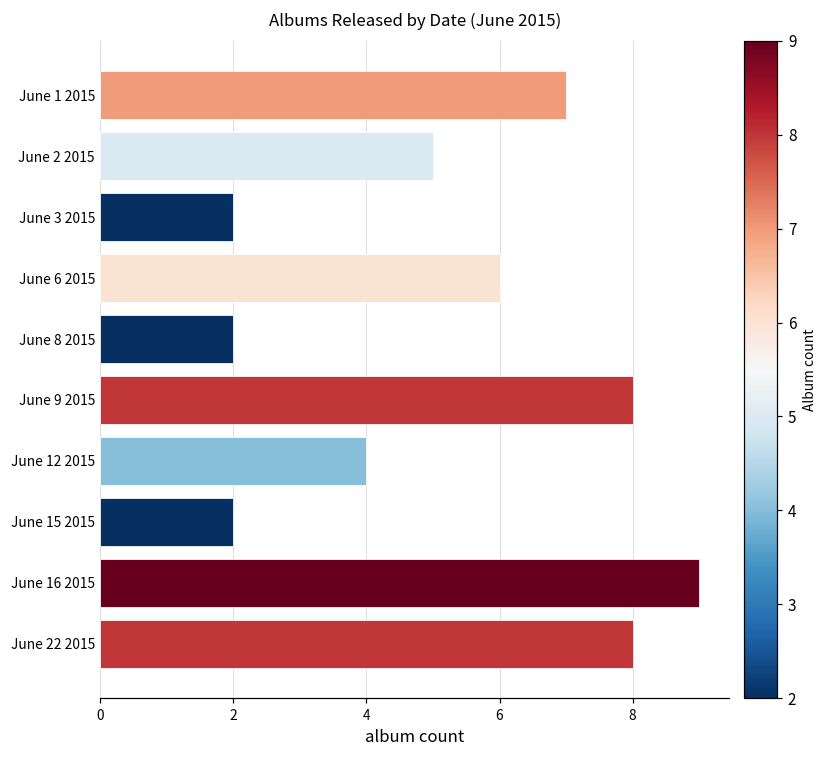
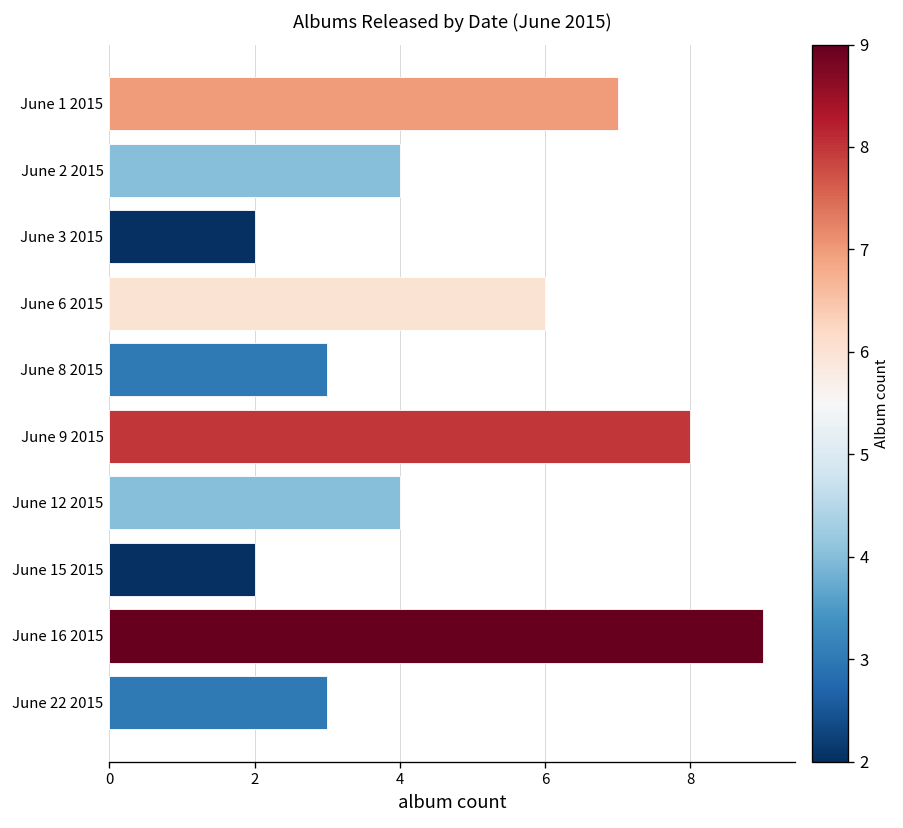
  {
    "June 1 2015": 7,
-   "June 2 2015": 5,
+   "June 2 2015": 4,
    "June 3 2015": 2,
    "June 6 2015": 6,
-   "June 8 2015": 2,
+   "June 8 2015": 3,
    "June 9 2015": 8,
    "June 12 2015": 4,
    "June 15 2015": 2,
    "June 16 2015": 9,
-   "June 22 2015": 8
+   "June 22 2015": 3
  }
